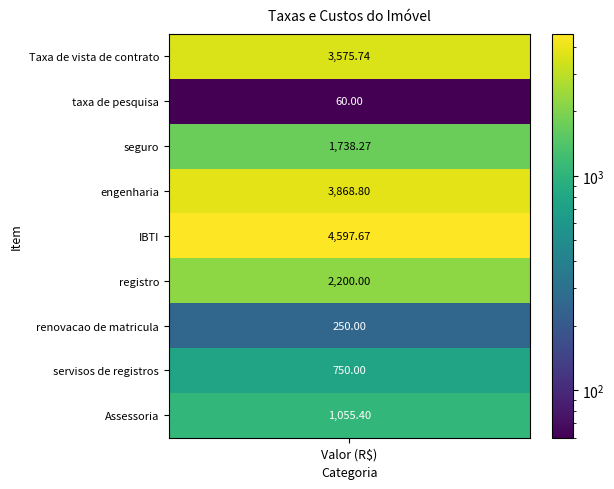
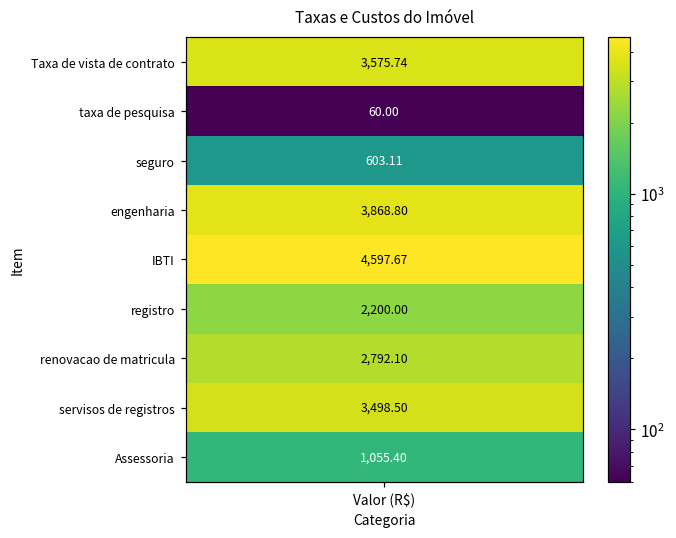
  {
    "Taxa de vista de contrato": {
      "Valor (R$)": "3,575.74"
    },
    "taxa de pesquisa": {
      "Valor (R$)": "60.00"
    },
    "seguro": {
-     "Valor (R$)": "1,738.27"
+     "Valor (R$)": "603.11"
    },
    "engenharia": {
      "Valor (R$)": "3,868.80"
    },
    "IBTI": {
      "Valor (R$)": "4,597.67"
    },
    "registro": {
      "Valor (R$)": "2,200.00"
    },
    "renovacao de matricula": {
-     "Valor (R$)": "250.00"
+     "Valor (R$)": "2,792.10"
    },
    "servisos de registros": {
-     "Valor (R$)": "750.00"
+     "Valor (R$)": "3,498.50"
    },
    "Assessoria": {
      "Valor (R$)": "1,055.40"
    }
  }
